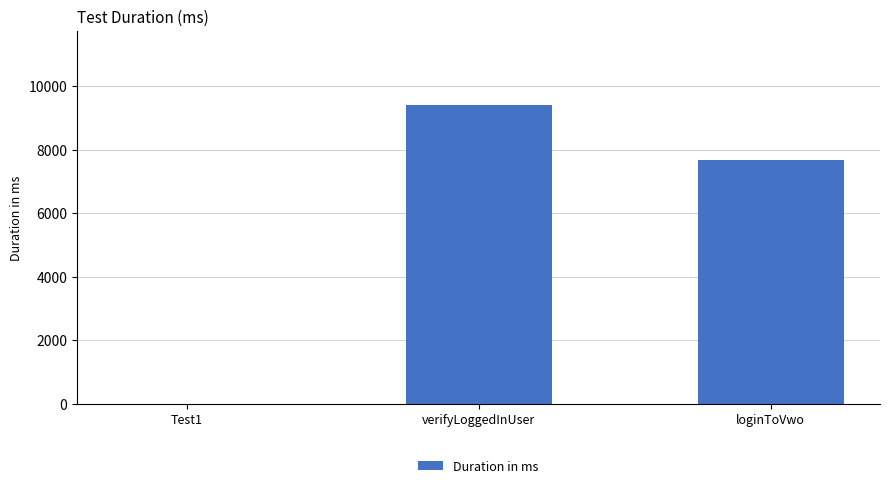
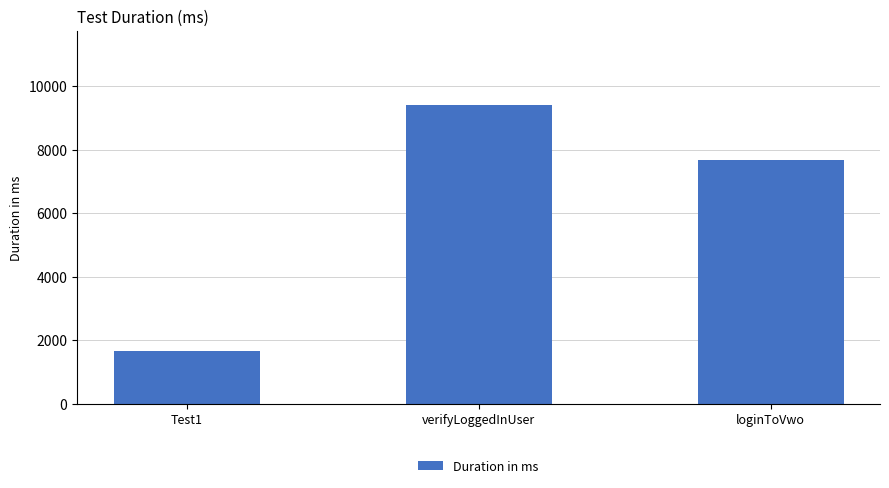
  {
-   "Test1": 0,
+   "Test1": 1700,
    "verifyLoggedInUser": 9400,
    "loginToVwo": 7700
  }
